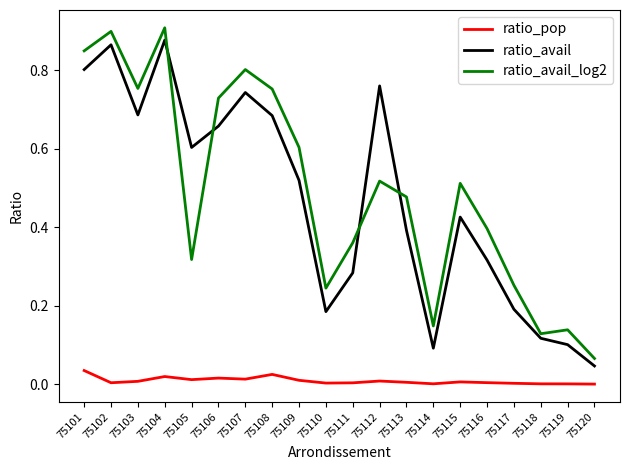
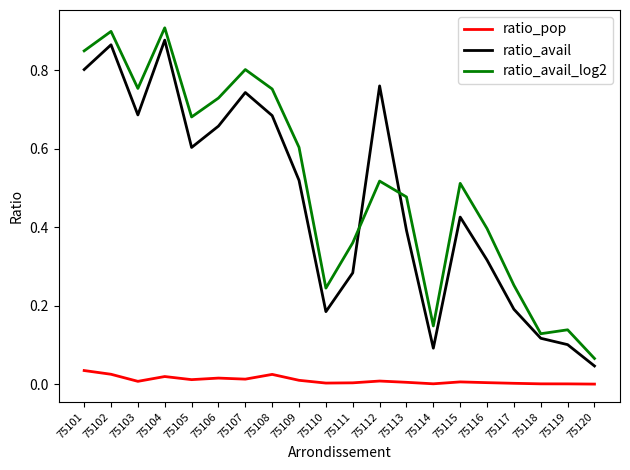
  {
    "ratio_pop": {
      "75101": 0.04,
-     "75102": 0.00,
+     "75102": 0.03,
      "75103": 0.01,
      "75104": 0.02,
      "75105": 0.01,
      "75106": 0.02,
      "75107": 0.01,
      "75108": 0.03,
      "75109": 0.01,
      "75110": 0.00,
      "75111": 0.00,
      "75112": 0.01,
      "75113": 0.01,
      "75114": 0.00,
      "75115": 0.01,
      "75116": 0.00,
      "75117": 0.00,
      "75118": 0.00,
      "75119": 0.00,
      "75120": 0.00
    },
    "ratio_avail": {
      "75101": 0.80,
      "75102": 0.87,
      "75103": 0.69,
      "75104": 0.88,
      "75105": 0.60,
      "75106": 0.66,
      "75107": 0.74,
      "75108": 0.68,
      "75109": 0.52,
      "75110": 0.19,
      "75111": 0.28,
      "75112": 0.76,
      "75113": 0.39,
      "75114": 0.09,
      "75115": 0.43,
      "75116": 0.32,
      "75117": 0.19,
      "75118": 0.12,
      "75119": 0.10,
      "75120": 0.05
    },
    "ratio_avail_log2": {
      "75101": 0.85,
      "75102": 0.90,
      "75103": 0.75,
      "75104": 0.91,
-     "75105": 0.32,
+     "75105": 0.68,
      "75106": 0.73,
      "75107": 0.80,
      "75108": 0.75,
      "75109": 0.60,
      "75110": 0.24,
      "75111": 0.36,
      "75112": 0.52,
      "75113": 0.48,
      "75114": 0.15,
      "75115": 0.51,
      "75116": 0.40,
      "75117": 0.25,
      "75118": 0.13,
      "75119": 0.14,
      "75120": 0.07
    }
  }
